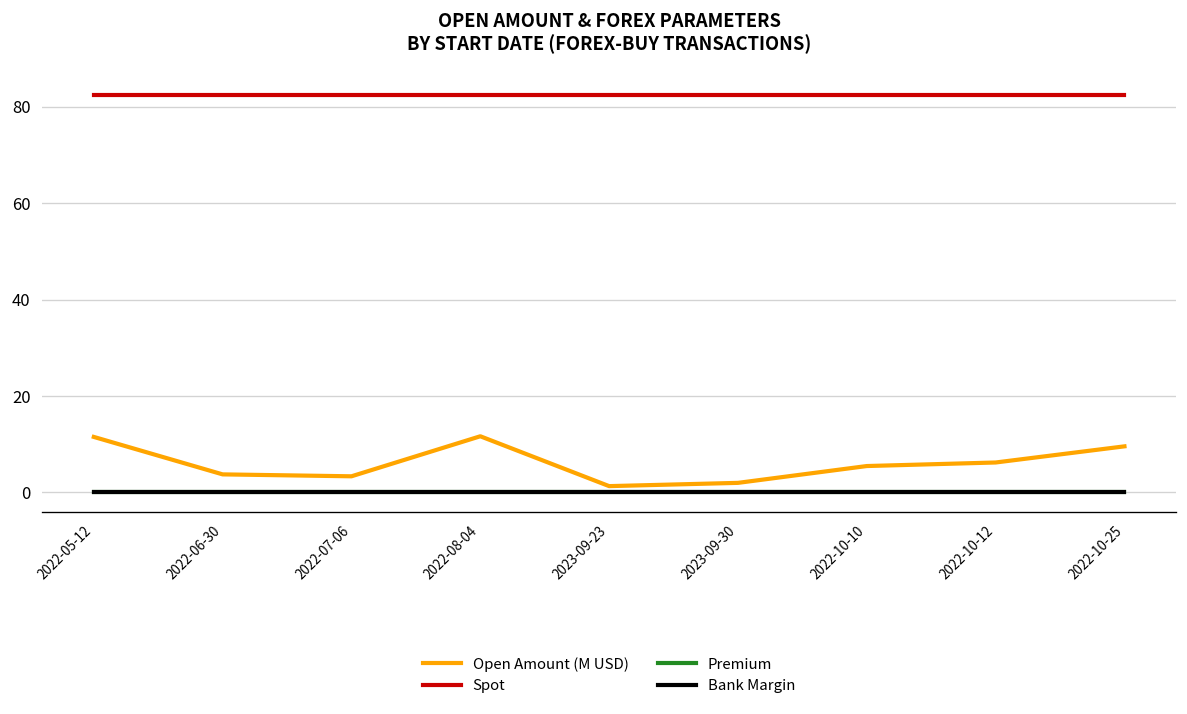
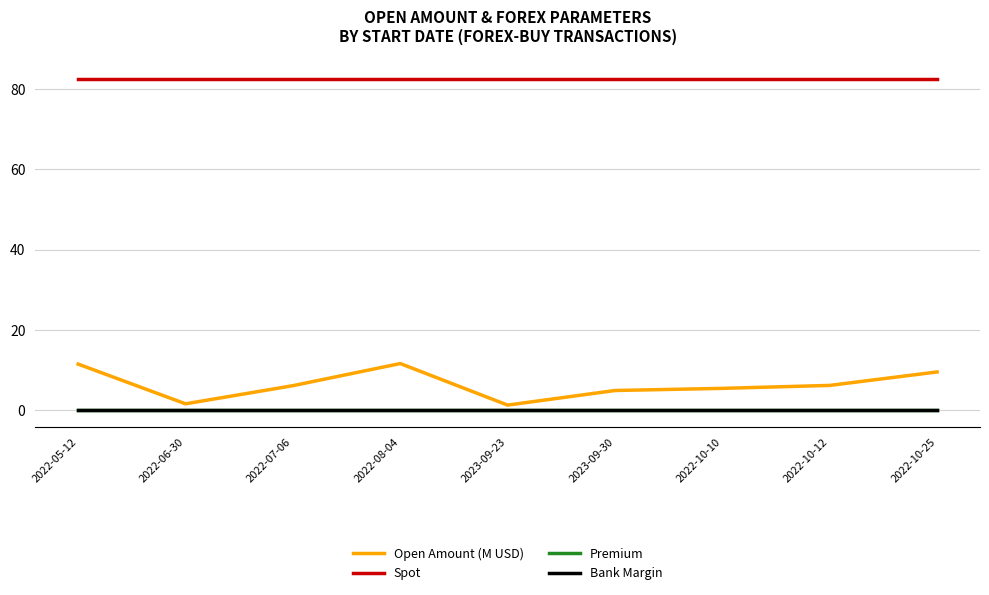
  {
    "Open Amount (M USD)": {
      "2022-05-12": 12,
-     "2022-06-30": 4,
-     "2022-07-06": 3,
+     "2022-06-30": 2,
+     "2022-07-06": 6,
      "2022-08-04": 12,
      "2023-09-23": 1,
-     "2023-09-30": 2,
+     "2023-09-30": 5,
      "2022-10-10": 5,
      "2022-10-12": 6,
      "2022-10-25": 10
    },
    "Spot": {
      "2022-05-12": 83,
      "2022-06-30": 83,
      "2022-07-06": 83,
      "2022-08-04": 83,
      "2023-09-23": 83,
      "2023-09-30": 83,
      "2022-10-10": 83,
      "2022-10-12": 83,
      "2022-10-25": 83
    },
    "Bank Margin": {
      "2022-05-12": 0,
      "2022-06-30": 0,
      "2022-07-06": 0,
      "2022-08-04": 0,
      "2023-09-23": 0,
      "2023-09-30": 0,
      "2022-10-10": 0,
      "2022-10-12": 0,
      "2022-10-25": 0
    }
  }
